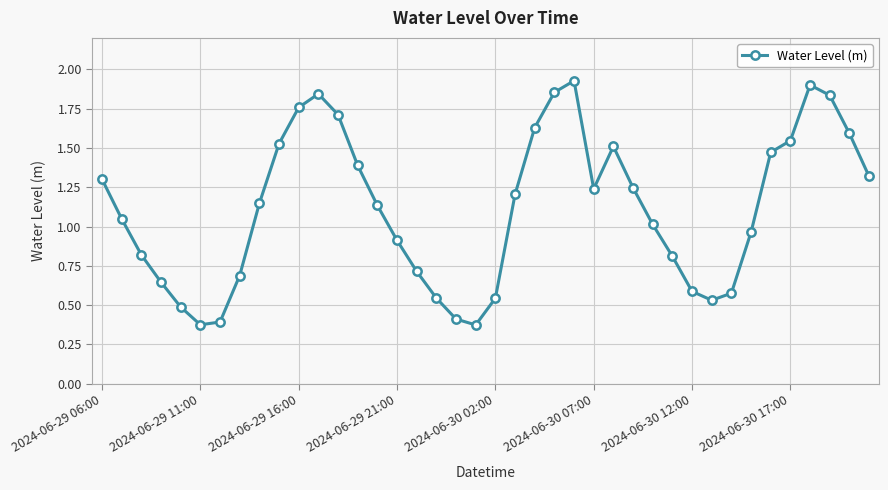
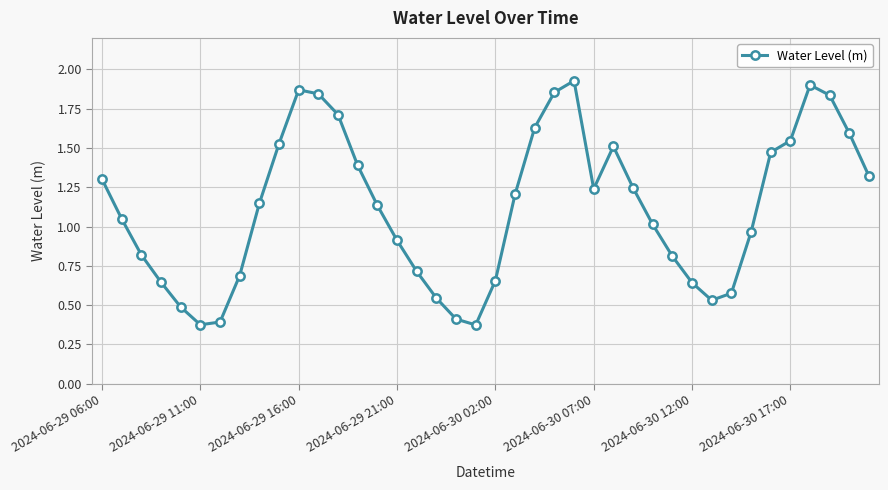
  {
    "2024-06-29 06:00": 1.30,
    "2024-06-29 11:00": 0.38,
-   "2024-06-29 16:00": 1.76,
+   "2024-06-29 16:00": 1.87,
    "2024-06-29 21:00": 0.91,
-   "2024-06-30 02:00": 0.54,
+   "2024-06-30 02:00": 0.66,
    "2024-06-30 07:00": 1.24,
-   "2024-06-30 12:00": 0.59,
+   "2024-06-30 12:00": 0.64,
    "2024-06-30 17:00": 1.55
  }
